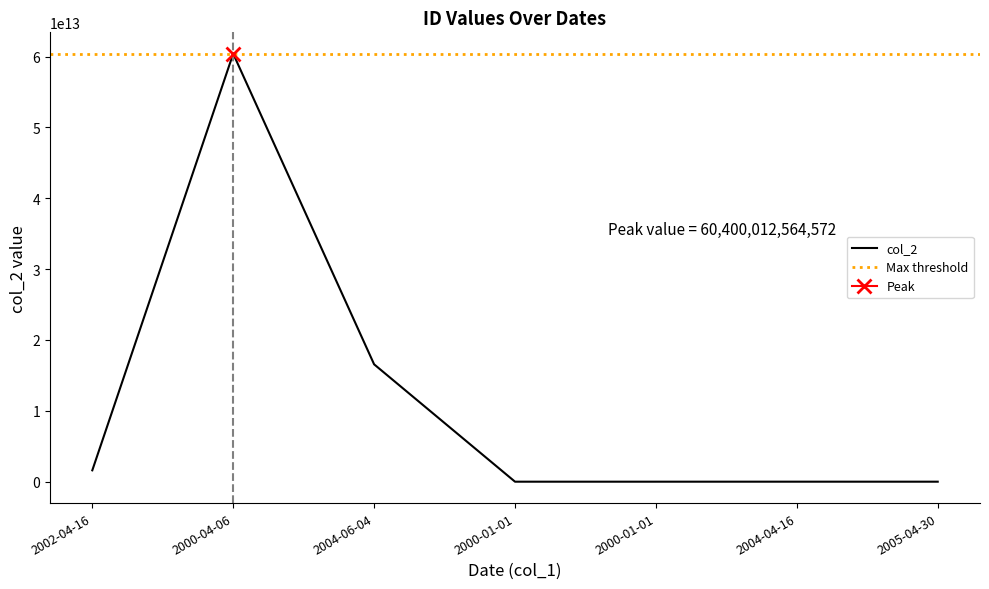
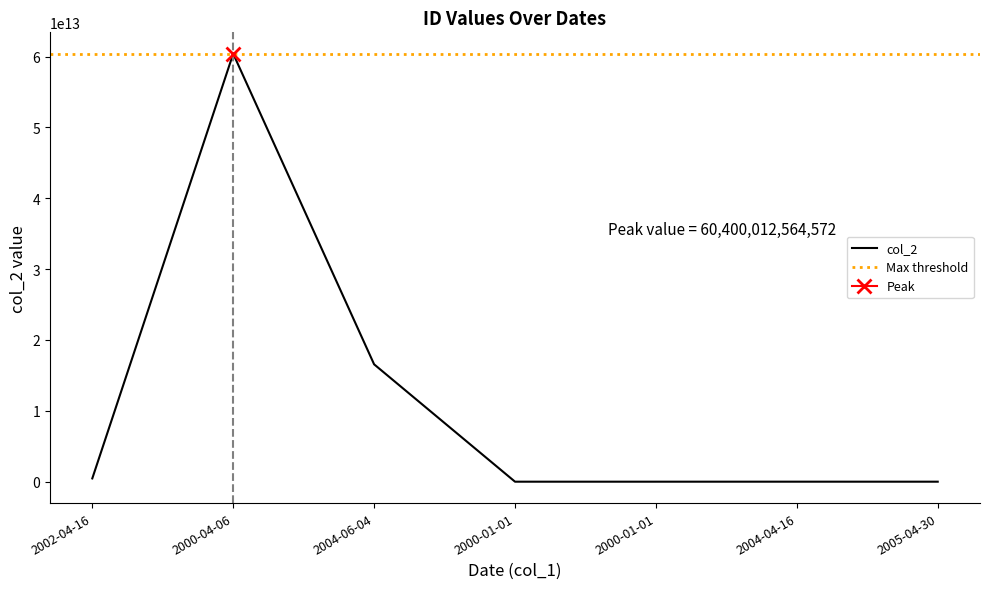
  {
    "col_2": {
-     "2002-04-16": 2000000000000,
+     "2002-04-16": 0,
      "2004-06-04": 17000000000000,
      "2004-04-16": 0,
      "2005-04-30": 0
    }
  }
